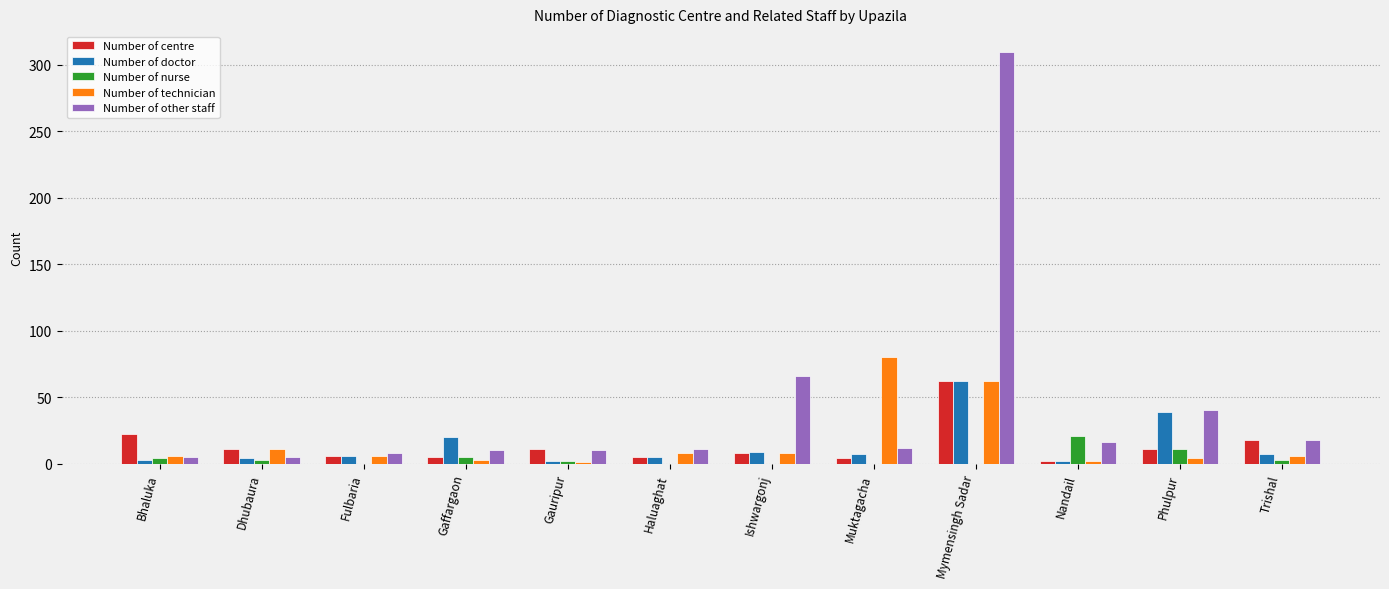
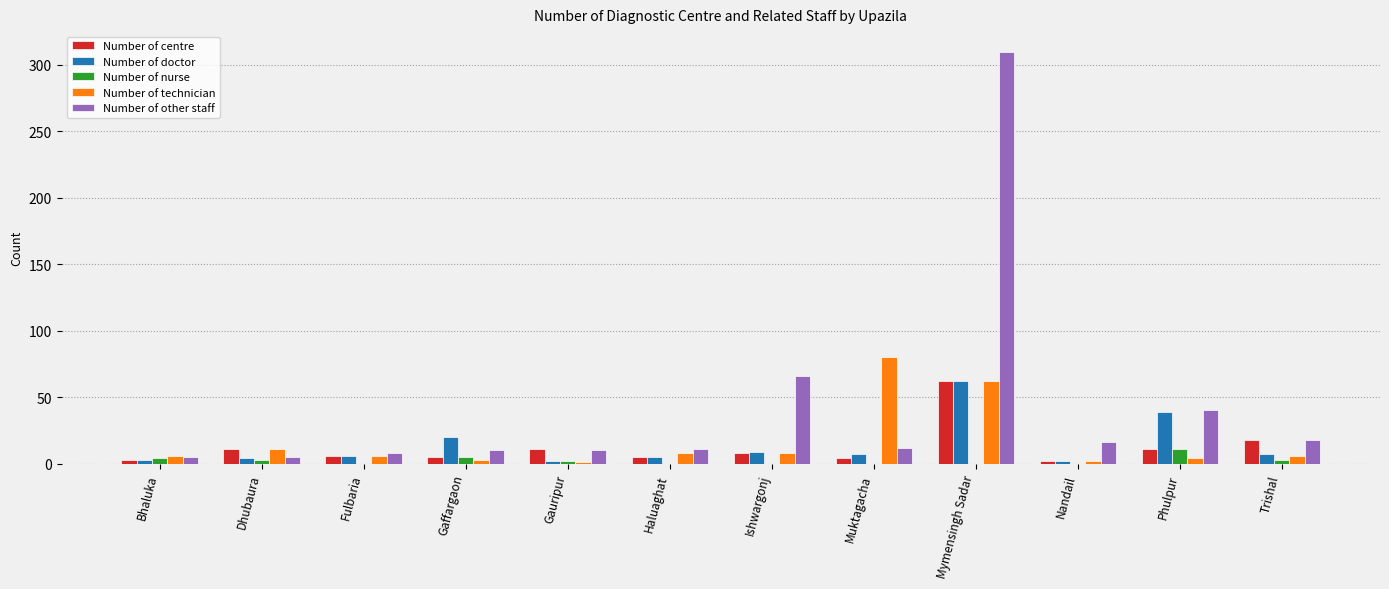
  {
    "Number of centre": {
-     "Bhaluka": 22,
+     "Bhaluka": 3,
      "Dhubaura": 11,
      "Fulbaria": 6,
      "Gaffargaon": 5,
      "Gauripur": 11,
      "Haluaghat": 5,
      "Ishwargonj": 8,
      "Muktagacha": 4,
      "Mymensingh Sadar": 62,
      "Nandail": 2,
      "Phulpur": 11,
      "Trishal": 18
    },
    "Number of doctor": {
      "Bhaluka": 3,
      "Dhubaura": 4,
      "Fulbaria": 6,
      "Gaffargaon": 20,
      "Gauripur": 2,
      "Haluaghat": 5,
      "Ishwargonj": 9,
      "Muktagacha": 7,
      "Mymensingh Sadar": 62,
      "Nandail": 2,
      "Phulpur": 39,
      "Trishal": 7
    },
    "Number of nurse": {
      "Bhaluka": 4,
      "Dhubaura": 3,
      "Fulbaria": 0,
      "Gaffargaon": 5,
      "Gauripur": 2,
      "Haluaghat": 0,
      "Ishwargonj": 0,
      "Muktagacha": 0,
      "Mymensingh Sadar": 0,
-     "Nandail": 21,
+     "Nandail": 0,
      "Phulpur": 11,
      "Trishal": 3
    },
    "Number of technician": {
      "Bhaluka": 6,
      "Dhubaura": 11,
      "Fulbaria": 6,
      "Gaffargaon": 3,
      "Haluaghat": 8,
      "Ishwargonj": 8,
      "Muktagacha": 80,
      "Mymensingh Sadar": 62,
      "Nandail": 2,
      "Phulpur": 4,
      "Trishal": 6
    },
    "Number of other staff": {
      "Bhaluka": 5,
      "Dhubaura": 5,
      "Fulbaria": 8,
      "Gaffargaon": 10,
      "Gauripur": 10,
      "Haluaghat": 11,
      "Ishwargonj": 66,
      "Muktagacha": 12,
      "Mymensingh Sadar": 310,
      "Nandail": 16,
      "Phulpur": 40,
      "Trishal": 18
    }
  }
